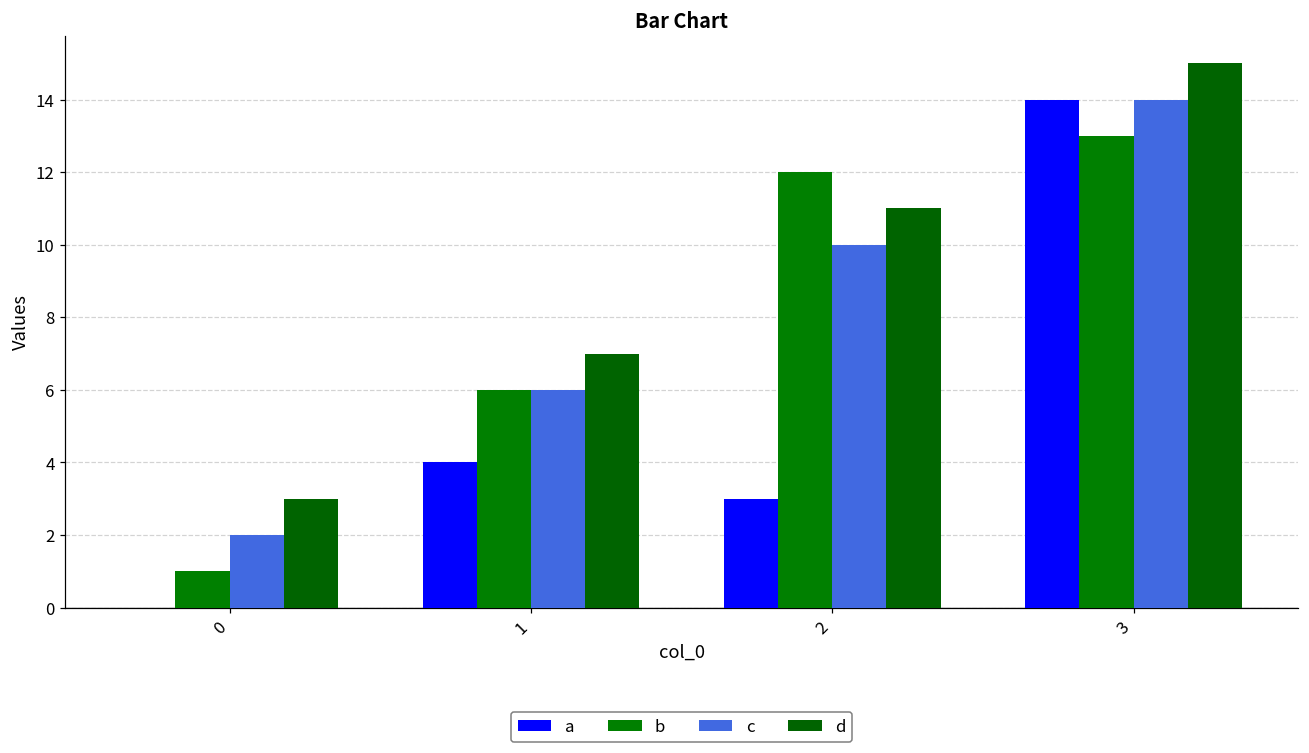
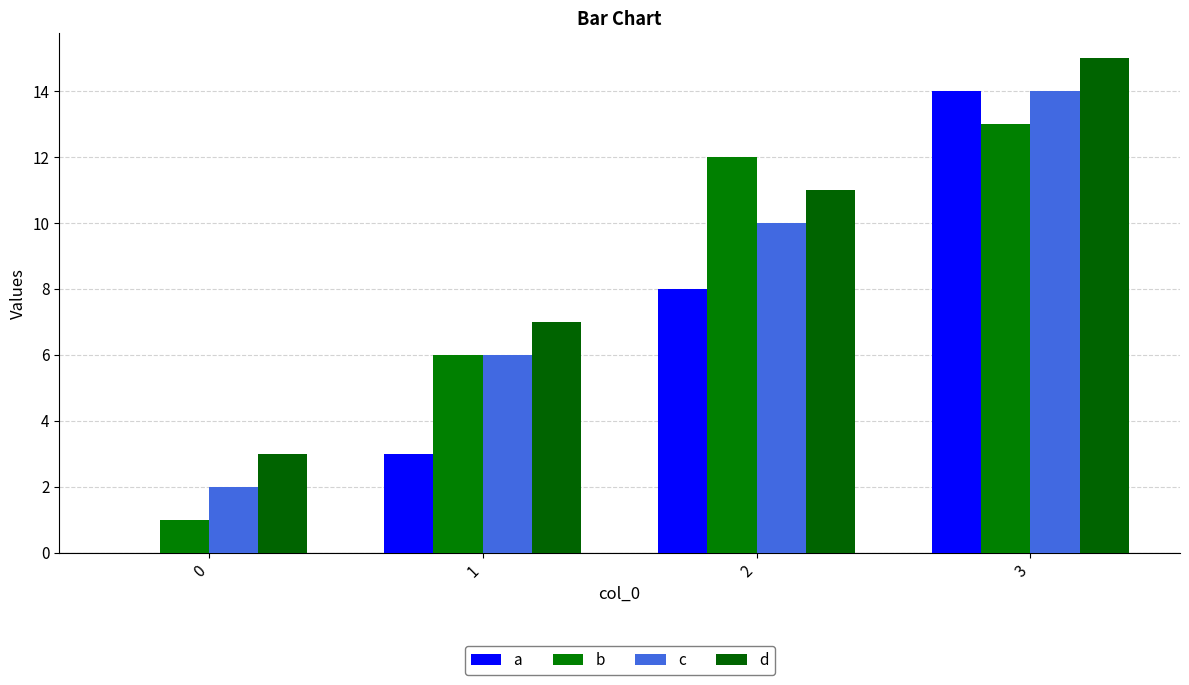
  {
    "a": {
      "0": 0,
-     "1": 4,
-     "2": 3,
+     "1": 3,
+     "2": 8,
      "3": 14
    },
    "c": {
      "0": 2,
      "1": 6,
      "2": 10,
      "3": 14
    }
  }
